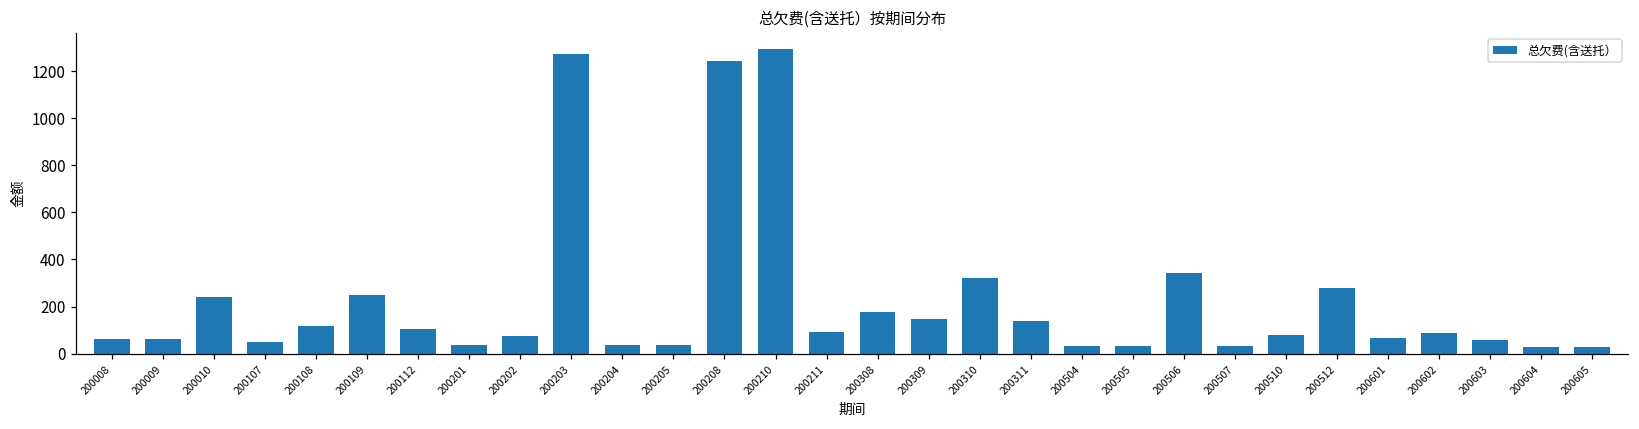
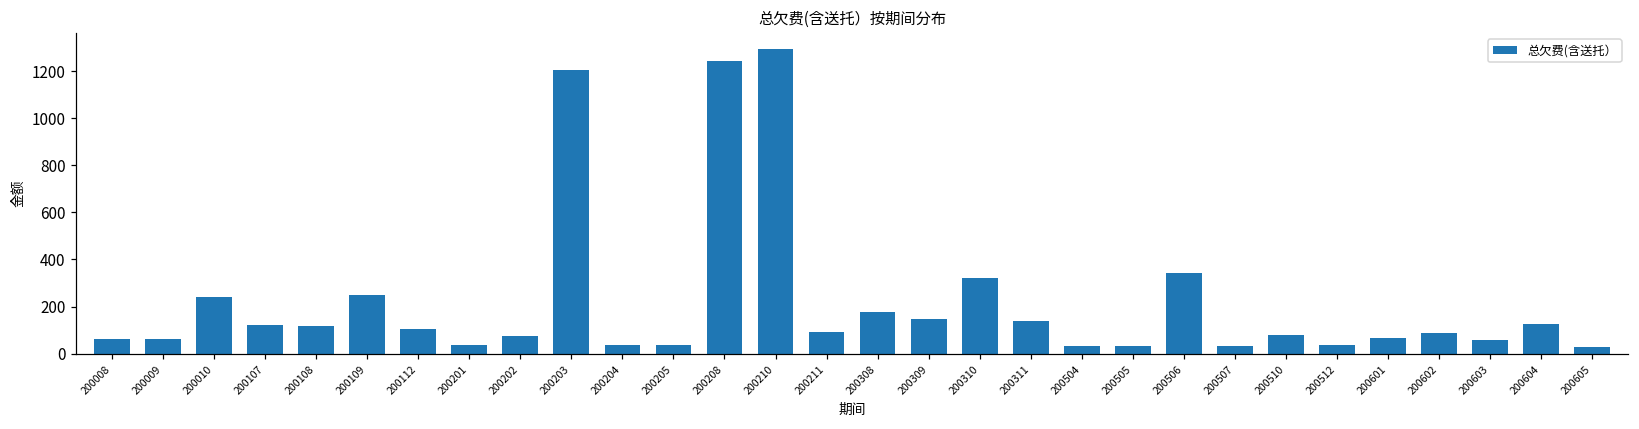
  {
    "200008": 60,
    "200009": 60,
    "200010": 240,
-   "200107": 50,
+   "200107": 120,
    "200108": 120,
    "200109": 250,
    "200112": 110,
    "200201": 40,
    "200202": 80,
-   "200203": 1270,
+   "200203": 1210,
    "200204": 40,
    "200205": 40,
    "200208": 1250,
    "200210": 1300,
    "200211": 90,
    "200308": 180,
    "200309": 150,
    "200310": 320,
    "200311": 140,
    "200504": 30,
    "200505": 30,
    "200506": 340,
    "200507": 30,
    "200510": 80,
-   "200512": 280,
+   "200512": 30,
    "200601": 70,
    "200602": 90,
    "200603": 60,
-   "200604": 30,
+   "200604": 130,
    "200605": 30
  }
